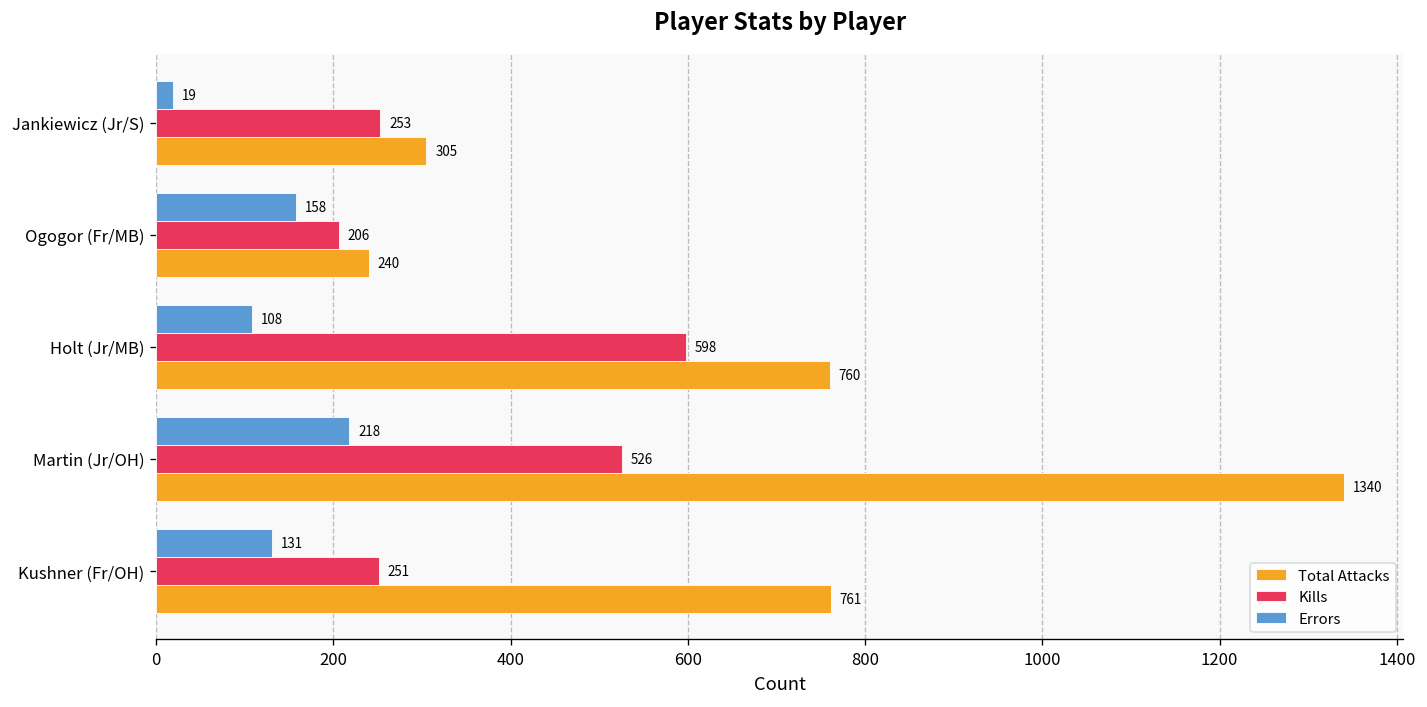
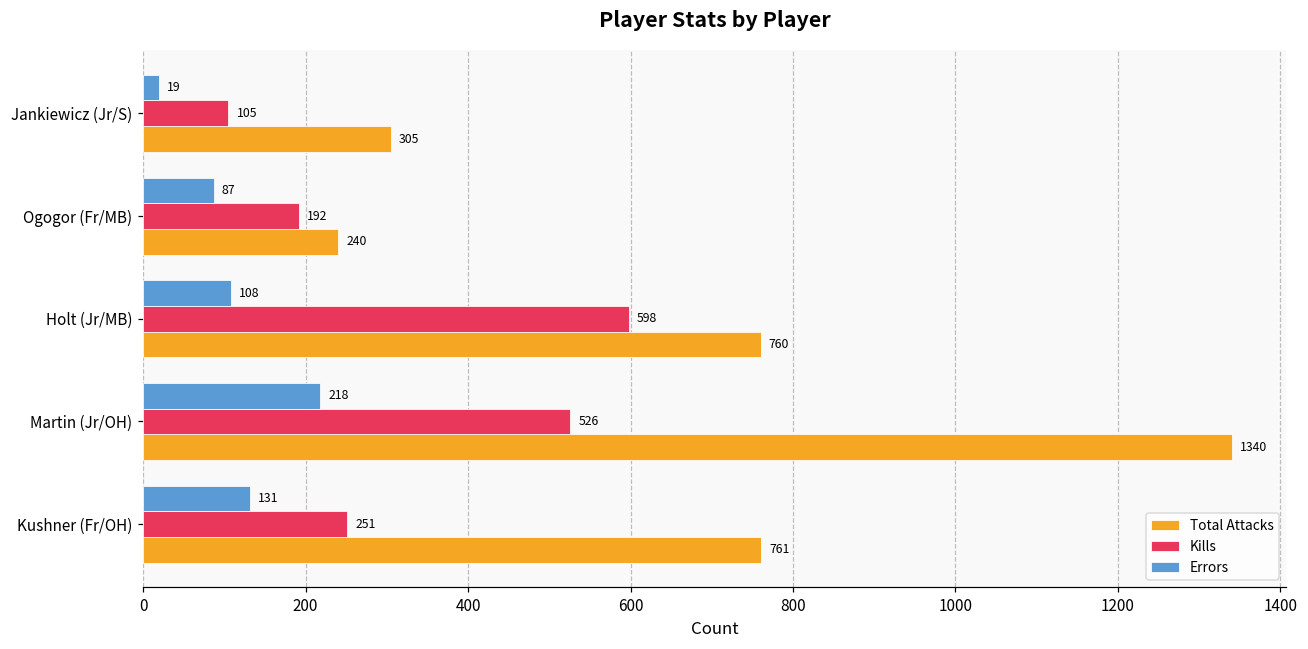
  {
    "Total Attacks": {
      "Jankiewicz (Jr/S)": 305,
      "Ogogor (Fr/MB)": 240,
      "Holt (Jr/MB)": 760,
      "Martin (Jr/OH)": 1340,
      "Kushner (Fr/OH)": 761
    },
    "Kills": {
-     "Jankiewicz (Jr/S)": 253,
-     "Ogogor (Fr/MB)": 206,
+     "Jankiewicz (Jr/S)": 105,
+     "Ogogor (Fr/MB)": 192,
      "Holt (Jr/MB)": 598,
      "Martin (Jr/OH)": 526,
      "Kushner (Fr/OH)": 251
    },
    "Errors": {
      "Jankiewicz (Jr/S)": 19,
-     "Ogogor (Fr/MB)": 158,
+     "Ogogor (Fr/MB)": 87,
      "Holt (Jr/MB)": 108,
      "Martin (Jr/OH)": 218,
      "Kushner (Fr/OH)": 131
    }
  }
